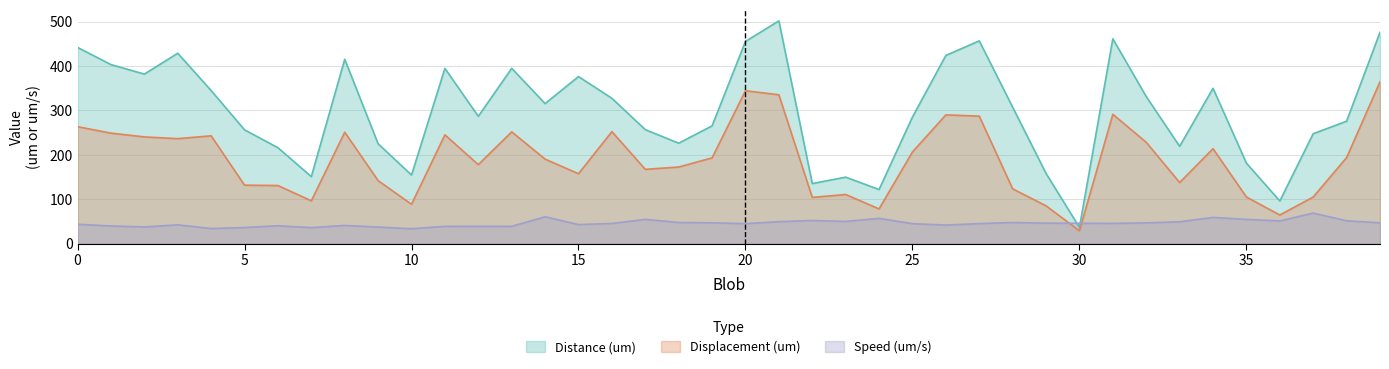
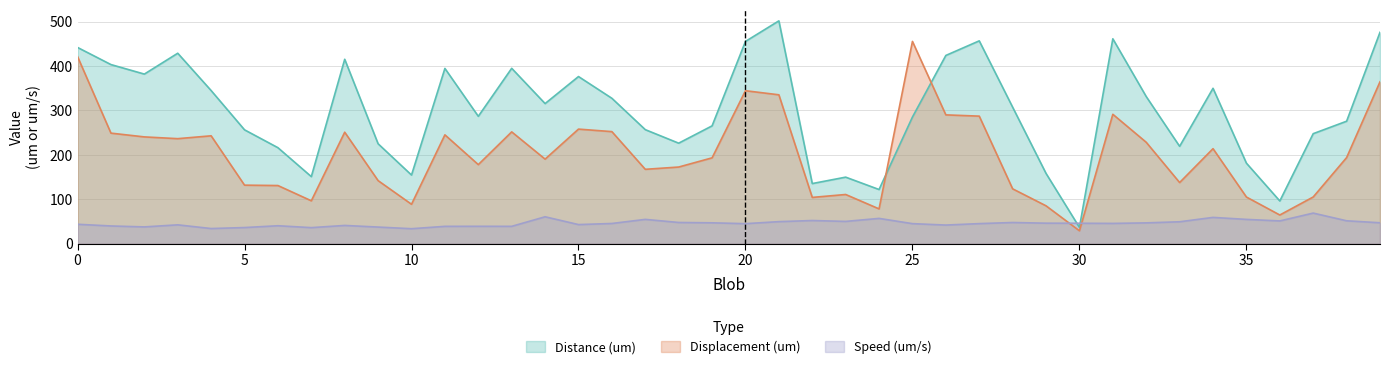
  {
    "Displacement (um)": {
-     "0": 260,
+     "0": 420,
      "5": 130,
      "10": 90,
-     "15": 160,
+     "15": 260,
      "20": 340,
-     "25": 210,
+     "25": 460,
      "30": 30,
      "35": 110
    }
  }
